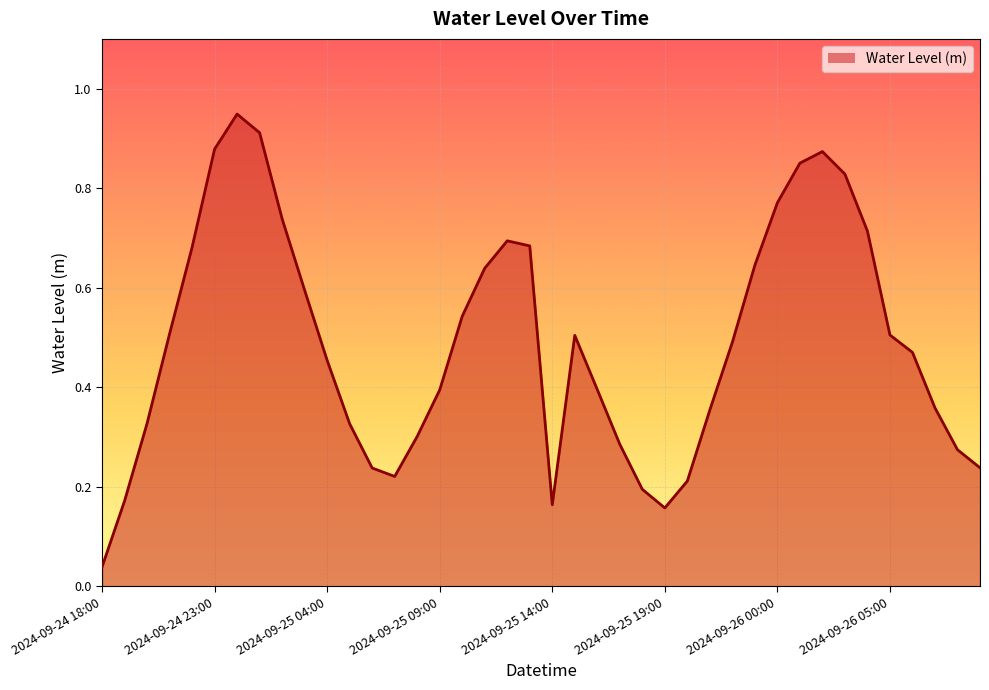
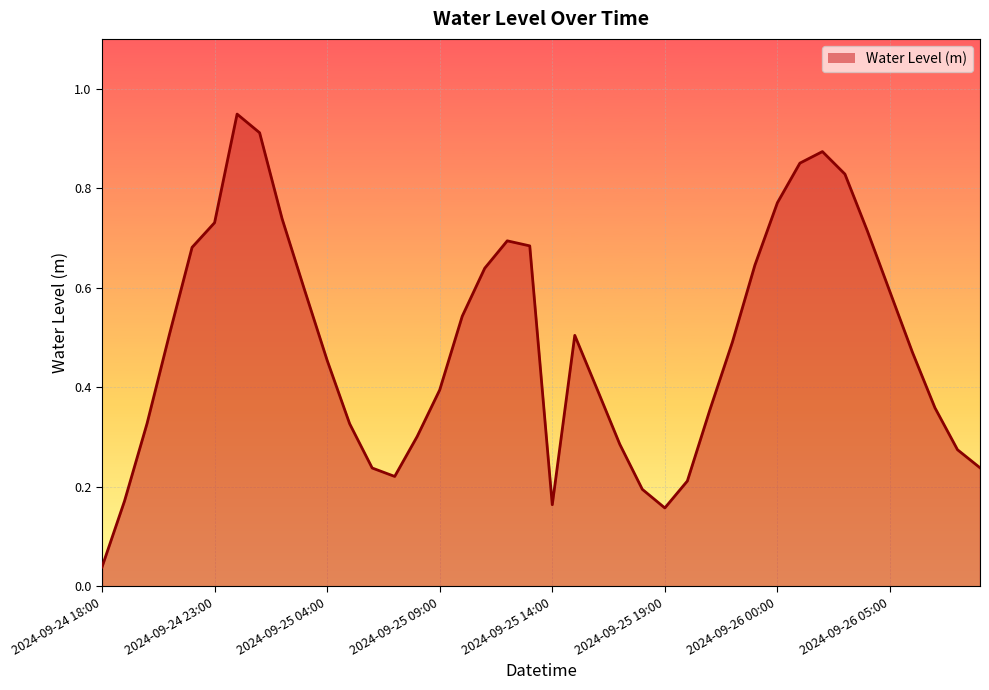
  {
    "2024-09-24 18:00": 0.04,
-   "2024-09-24 23:00": 0.88,
+   "2024-09-24 23:00": 0.73,
    "2024-09-25 04:00": 0.45,
    "2024-09-25 09:00": 0.39,
    "2024-09-25 14:00": 0.16,
    "2024-09-25 19:00": 0.16,
    "2024-09-26 00:00": 0.77,
-   "2024-09-26 05:00": 0.51
+   "2024-09-26 05:00": 0.59
  }
